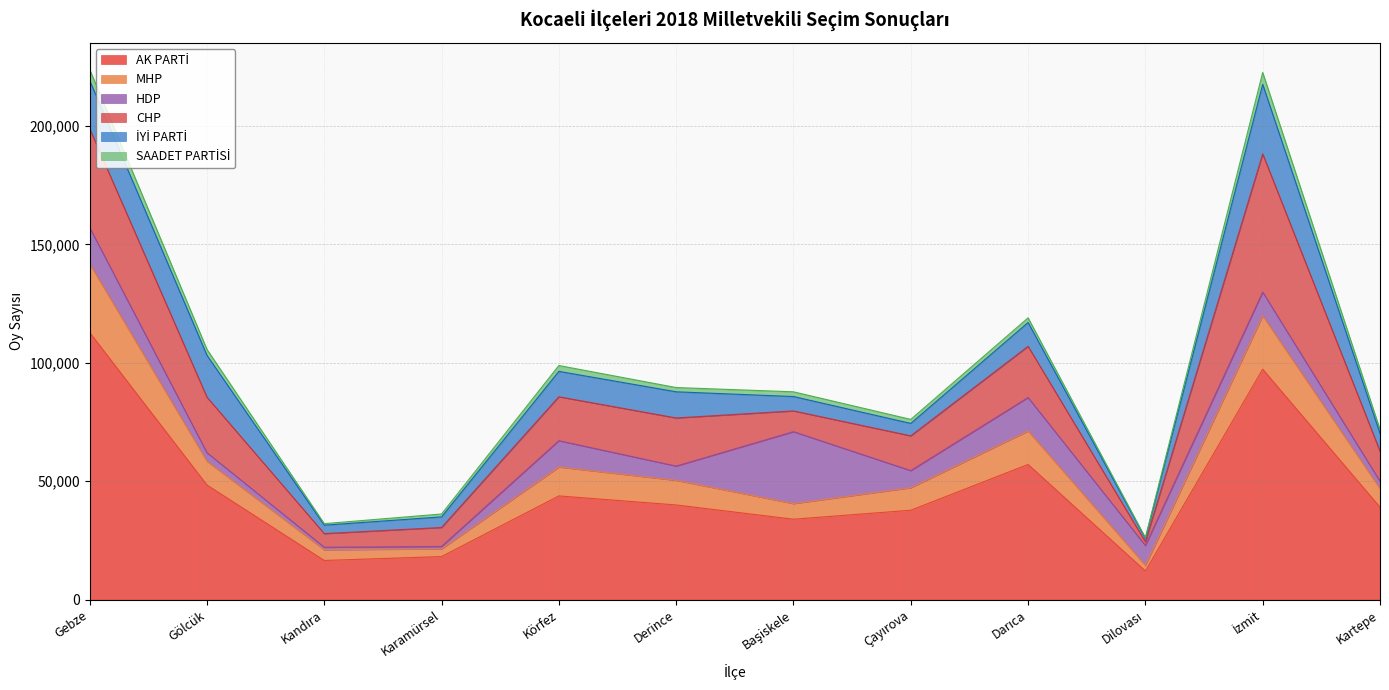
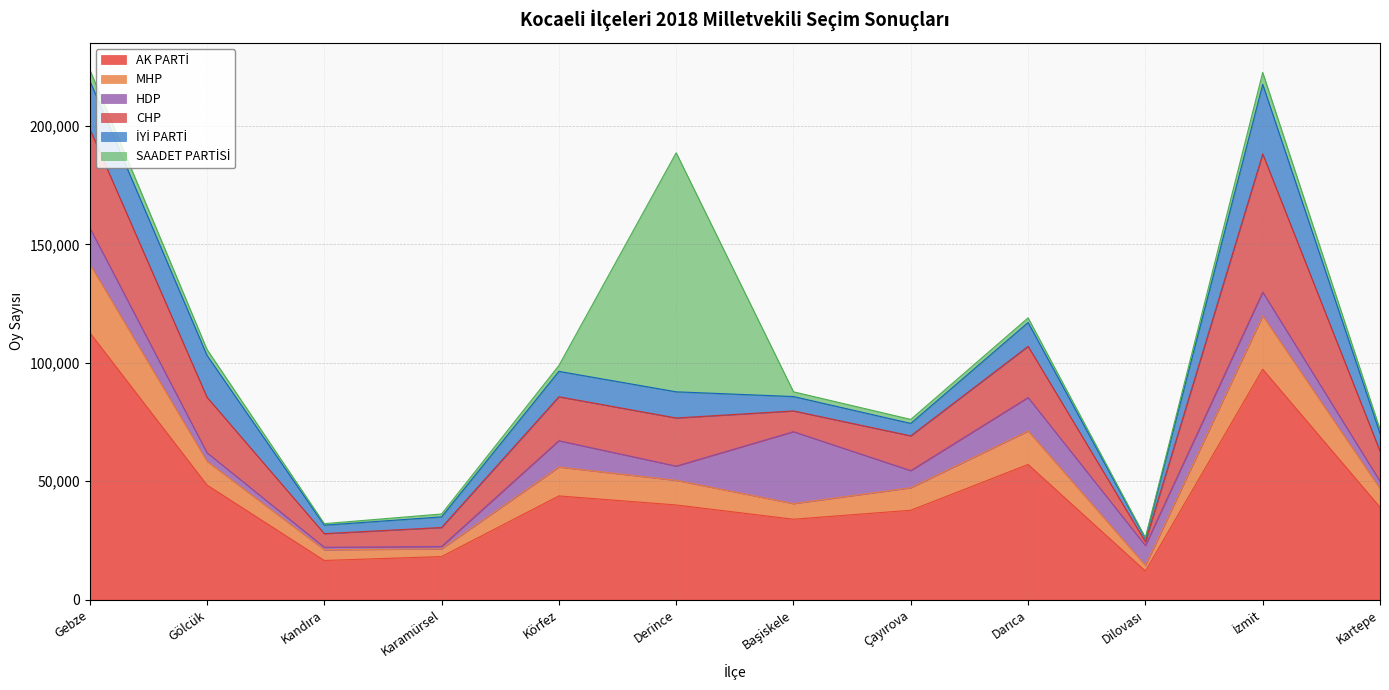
  {
    "HDP": {
      "Gebze": "15,000",
      "Gölcük": "4,000",
      "Kandıra": "1,000",
      "Körfez": "11,000",
      "Derince": "6,000",
      "Başiskele": "30,000",
      "Çayırova": "7,000",
      "Darıca": "14,000",
      "Dilovası": "8,000",
      "İzmit": "10,000",
      "Kartepe": "3,000"
    },
    "İYİ PARTİ": {
      "Gebze": "20,000",
      "Gölcük": "18,000",
      "Karamürsel": "4,000",
      "Körfez": "11,000",
      "Derince": "11,000",
      "Başiskele": "6,000",
      "Çayırova": "5,000",
      "Darıca": "10,000",
      "İzmit": "29,000",
      "Kartepe": "8,000"
    },
    "SAADET PARTİSİ": {
      "Gebze": "5,000",
      "Gölcük": "3,000",
      "Karamürsel": "1,000",
      "Körfez": "2,000",
-     "Derince": "2,000",
+     "Derince": "101,000",
      "Başiskele": "2,000",
      "Çayırova": "2,000",
      "Darıca": "2,000",
      "İzmit": "5,000",
      "Kartepe": "2,000"
    }
  }
